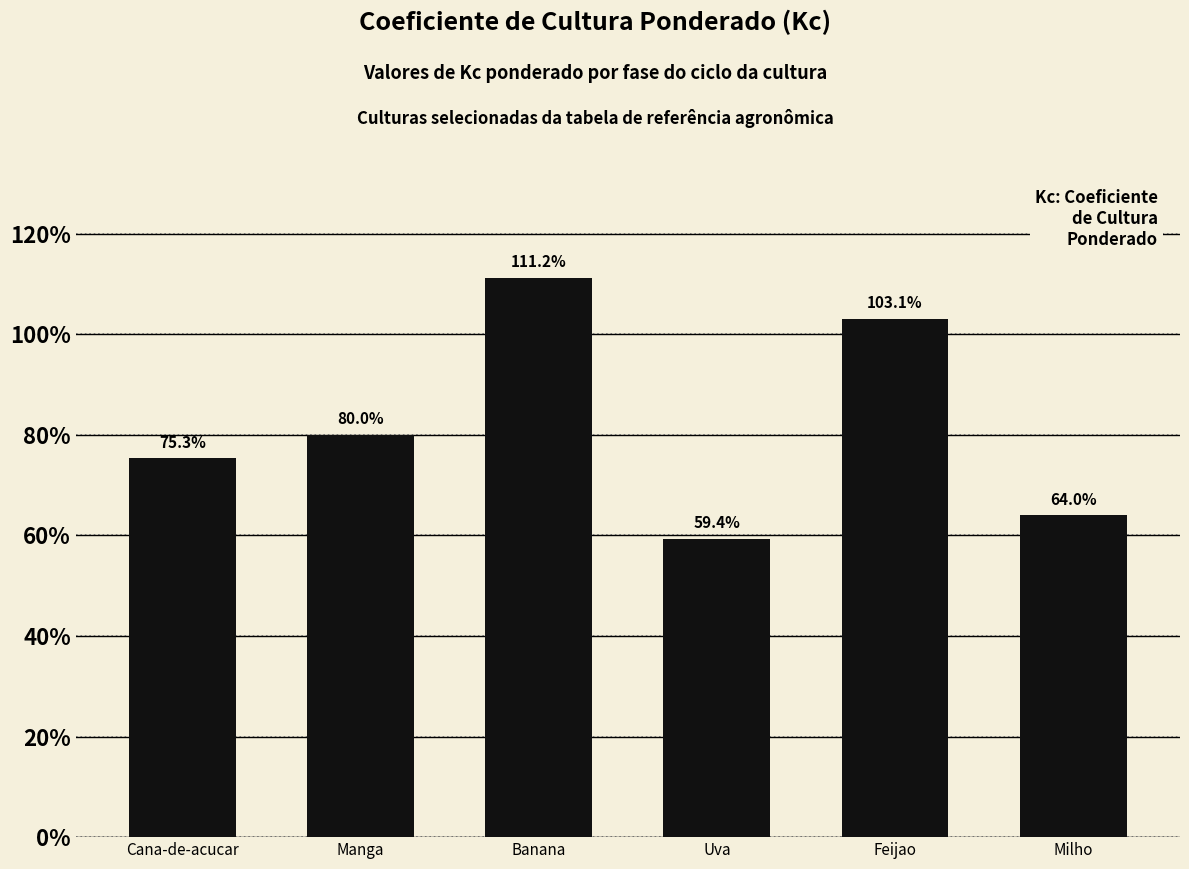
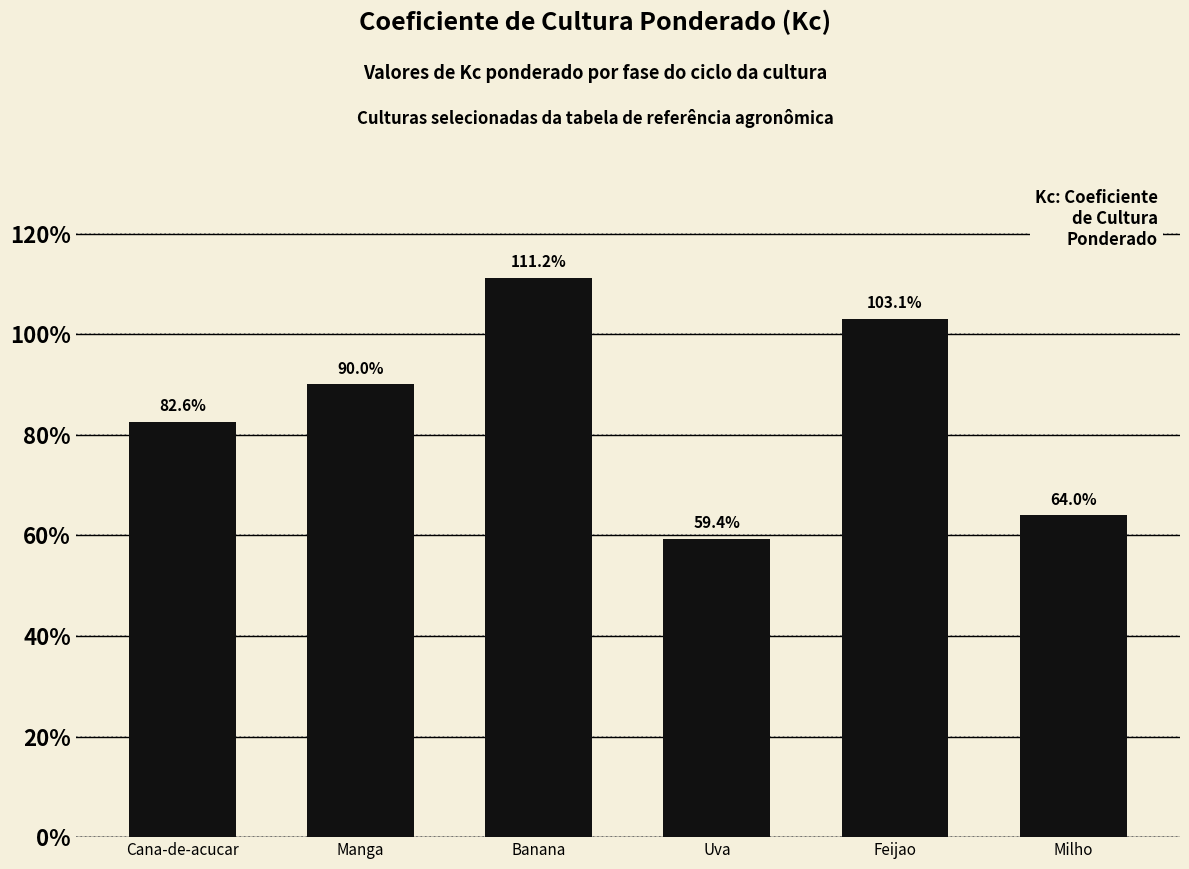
  {
-   "Cana-de-acucar": "75.3%",
-   "Manga": "80.0%",
+   "Cana-de-acucar": "82.6%",
+   "Manga": "90.0%",
    "Banana": "111.2%",
    "Uva": "59.4%",
    "Feijao": "103.1%",
    "Milho": "64.0%"
  }
